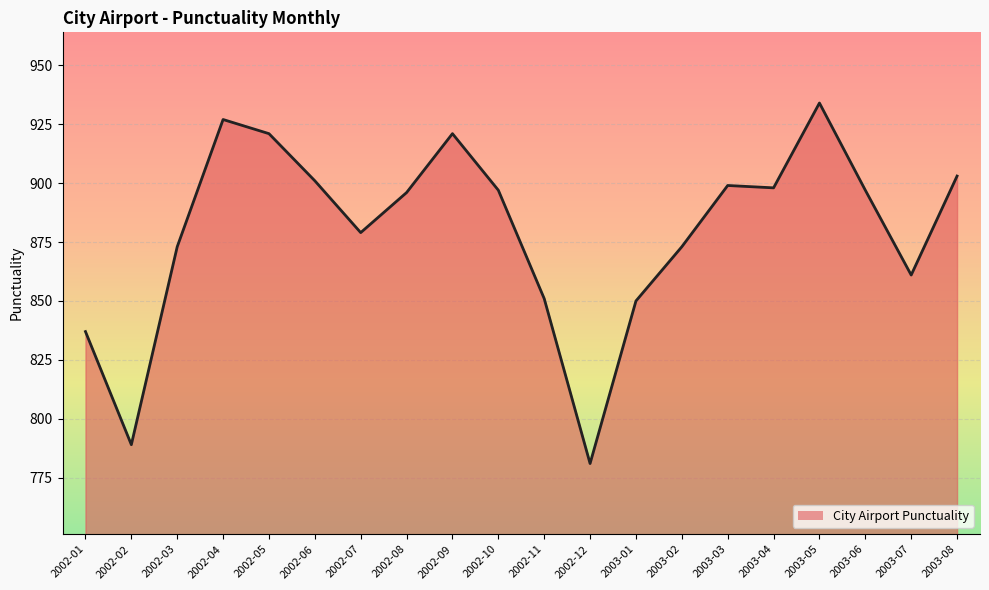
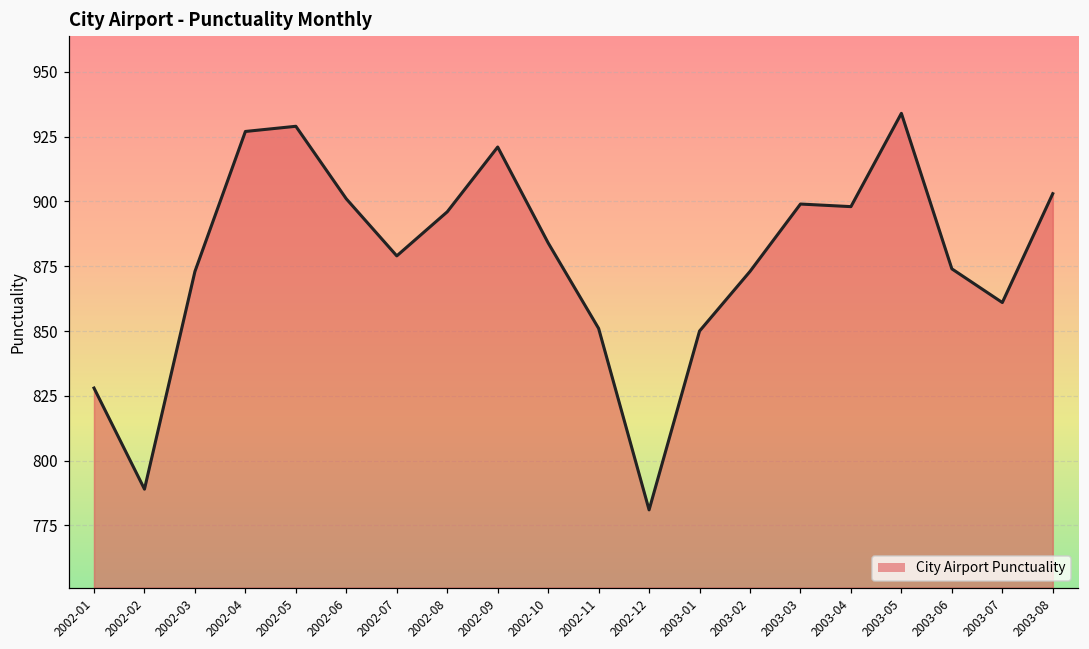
  {
-   "2002-01": 837,
+   "2002-01": 828,
    "2002-02": 789,
    "2002-03": 873,
    "2002-04": 927,
-   "2002-05": 921,
+   "2002-05": 929,
    "2002-06": 901,
    "2002-07": 879,
    "2002-08": 896,
    "2002-09": 921,
-   "2002-10": 897,
+   "2002-10": 884,
    "2002-11": 851,
    "2002-12": 781,
    "2003-01": 850,
    "2003-02": 873,
    "2003-03": 899,
    "2003-04": 898,
    "2003-05": 934,
-   "2003-06": 897,
+   "2003-06": 874,
    "2003-07": 861,
    "2003-08": 903
  }
